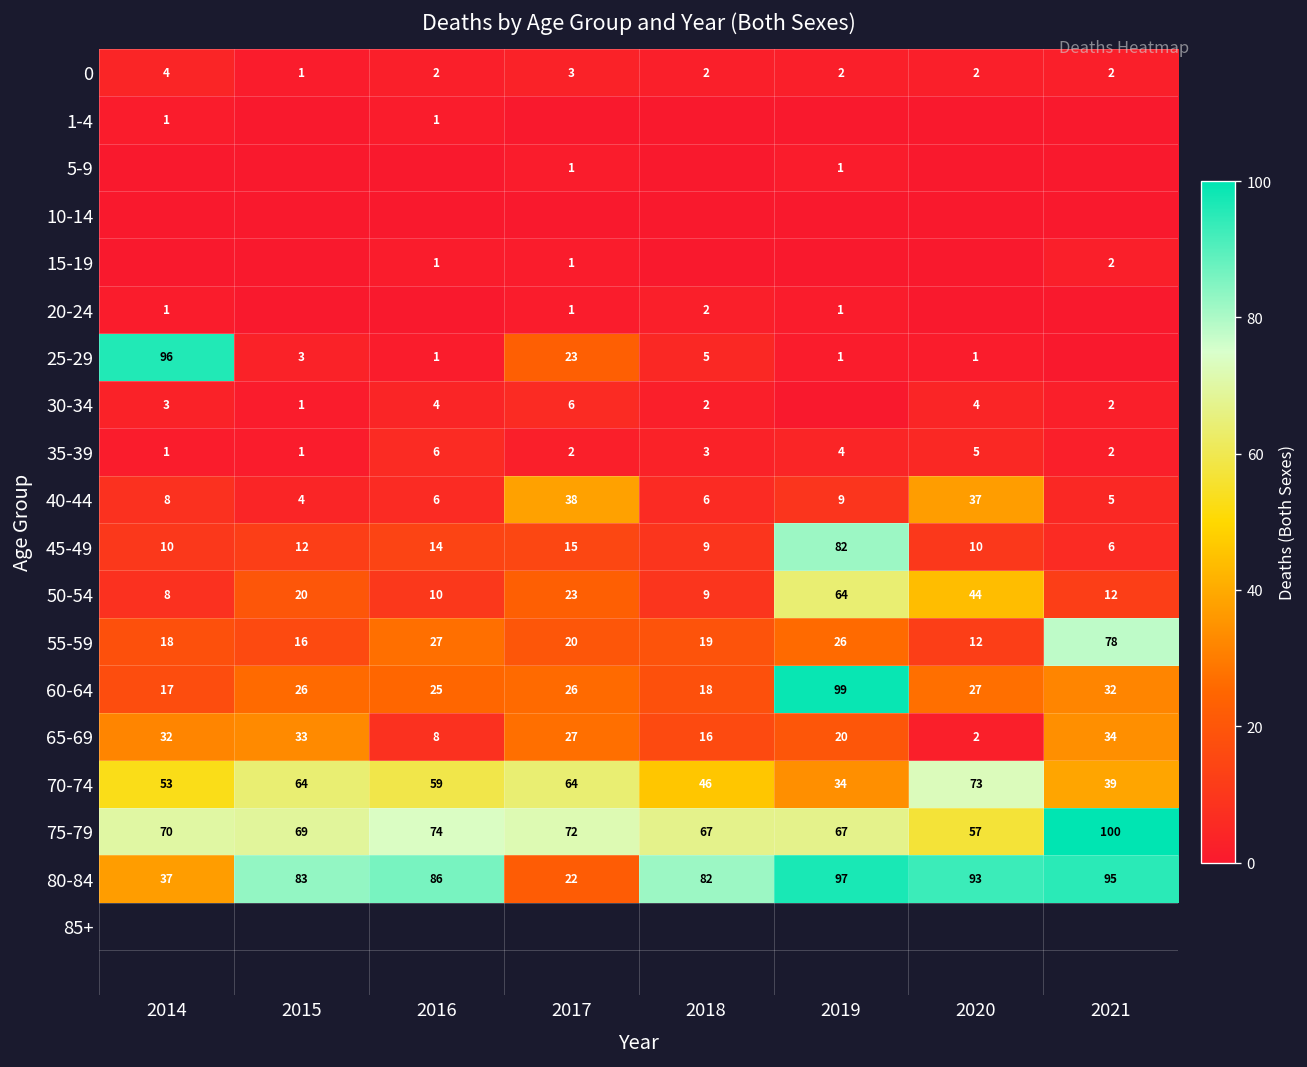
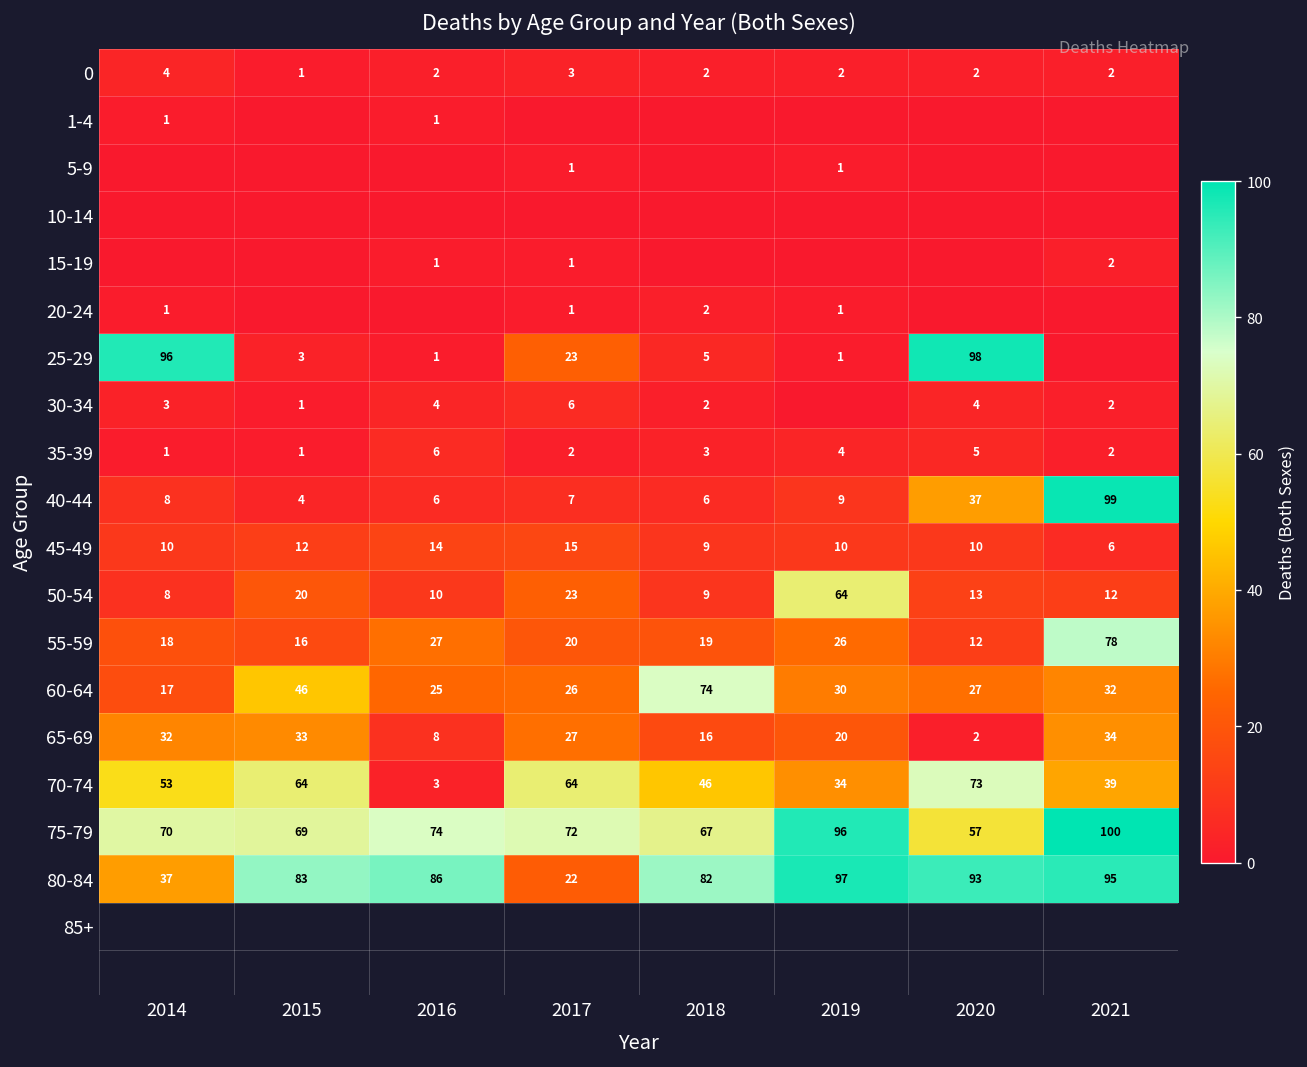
  {
    "0": {
      "2014": 4,
      "2015": 1,
      "2016": 2,
      "2017": 3,
      "2018": 2,
      "2019": 2,
      "2020": 2,
      "2021": 2
    },
    "1-4": {
      "2014": 1,
      "2016": 1
    },
    "5-9": {
      "2017": 1,
      "2019": 1
    },
    "15-19": {
      "2016": 1,
      "2017": 1,
      "2021": 2
    },
    "20-24": {
      "2014": 1,
      "2017": 1,
      "2018": 2,
      "2019": 1
    },
    "25-29": {
      "2014": 96,
      "2015": 3,
      "2016": 1,
      "2017": 23,
      "2018": 5,
      "2019": 1,
-     "2020": 1
+     "2020": 98
    },
    "30-34": {
      "2014": 3,
      "2015": 1,
      "2016": 4,
      "2017": 6,
      "2018": 2,
      "2020": 4,
      "2021": 2
    },
    "35-39": {
      "2014": 1,
      "2015": 1,
      "2016": 6,
      "2017": 2,
      "2018": 3,
      "2019": 4,
      "2020": 5,
      "2021": 2
    },
    "40-44": {
      "2014": 8,
      "2015": 4,
      "2016": 6,
-     "2017": 38,
+     "2017": 7,
      "2018": 6,
      "2019": 9,
      "2020": 37,
-     "2021": 5
+     "2021": 99
    },
    "45-49": {
      "2014": 10,
      "2015": 12,
      "2016": 14,
      "2017": 15,
      "2018": 9,
-     "2019": 82,
+     "2019": 10,
      "2020": 10,
      "2021": 6
    },
    "50-54": {
      "2014": 8,
      "2015": 20,
      "2016": 10,
      "2017": 23,
      "2018": 9,
      "2019": 64,
-     "2020": 44,
+     "2020": 13,
      "2021": 12
    },
    "55-59": {
      "2014": 18,
      "2015": 16,
      "2016": 27,
      "2017": 20,
      "2018": 19,
      "2019": 26,
      "2020": 12,
      "2021": 78
    },
    "60-64": {
      "2014": 17,
-     "2015": 26,
+     "2015": 46,
      "2016": 25,
      "2017": 26,
-     "2018": 18,
-     "2019": 99,
+     "2018": 74,
+     "2019": 30,
      "2020": 27,
      "2021": 32
    },
    "65-69": {
      "2014": 32,
      "2015": 33,
      "2016": 8,
      "2017": 27,
      "2018": 16,
      "2019": 20,
      "2020": 2,
      "2021": 34
    },
    "70-74": {
      "2014": 53,
      "2015": 64,
-     "2016": 59,
+     "2016": 3,
      "2017": 64,
      "2018": 46,
      "2019": 34,
      "2020": 73,
      "2021": 39
    },
    "75-79": {
      "2014": 70,
      "2015": 69,
      "2016": 74,
      "2017": 72,
      "2018": 67,
-     "2019": 67,
+     "2019": 96,
      "2020": 57,
      "2021": 100
    },
    "80-84": {
      "2014": 37,
      "2015": 83,
      "2016": 86,
      "2017": 22,
      "2018": 82,
      "2019": 97,
      "2020": 93,
      "2021": 95
    }
  }
